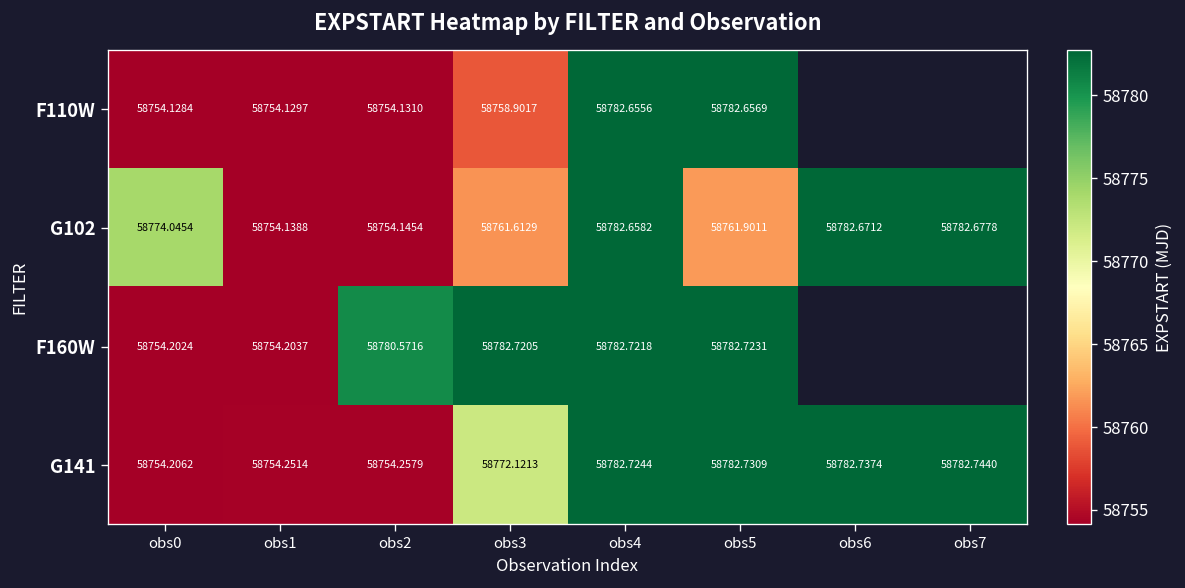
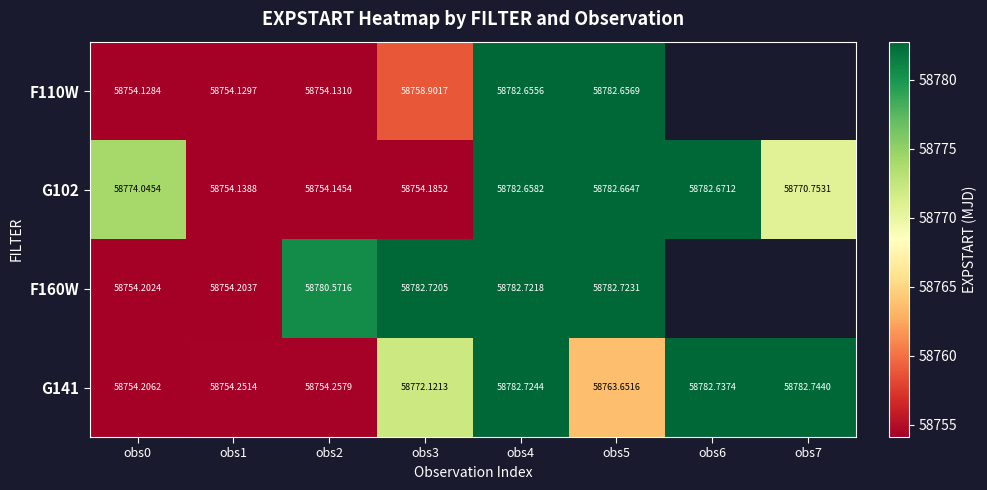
  {
    "F110W": {
      "obs0": 58754.1284,
      "obs1": 58754.1297,
      "obs2": 58754.1310,
      "obs3": 58758.9017,
      "obs4": 58782.6556,
      "obs5": 58782.6569
    },
    "G102": {
      "obs0": 58774.0454,
      "obs1": 58754.1388,
      "obs2": 58754.1454,
-     "obs3": 58761.6129,
+     "obs3": 58754.1852,
      "obs4": 58782.6582,
-     "obs5": 58761.9011,
+     "obs5": 58782.6647,
      "obs6": 58782.6712,
-     "obs7": 58782.6778
+     "obs7": 58770.7531
    },
    "F160W": {
      "obs0": 58754.2024,
      "obs1": 58754.2037,
      "obs2": 58780.5716,
      "obs3": 58782.7205,
      "obs4": 58782.7218,
      "obs5": 58782.7231
    },
    "G141": {
      "obs0": 58754.2062,
      "obs1": 58754.2514,
      "obs2": 58754.2579,
      "obs3": 58772.1213,
      "obs4": 58782.7244,
-     "obs5": 58782.7309,
+     "obs5": 58763.6516,
      "obs6": 58782.7374,
      "obs7": 58782.7440
    }
  }
